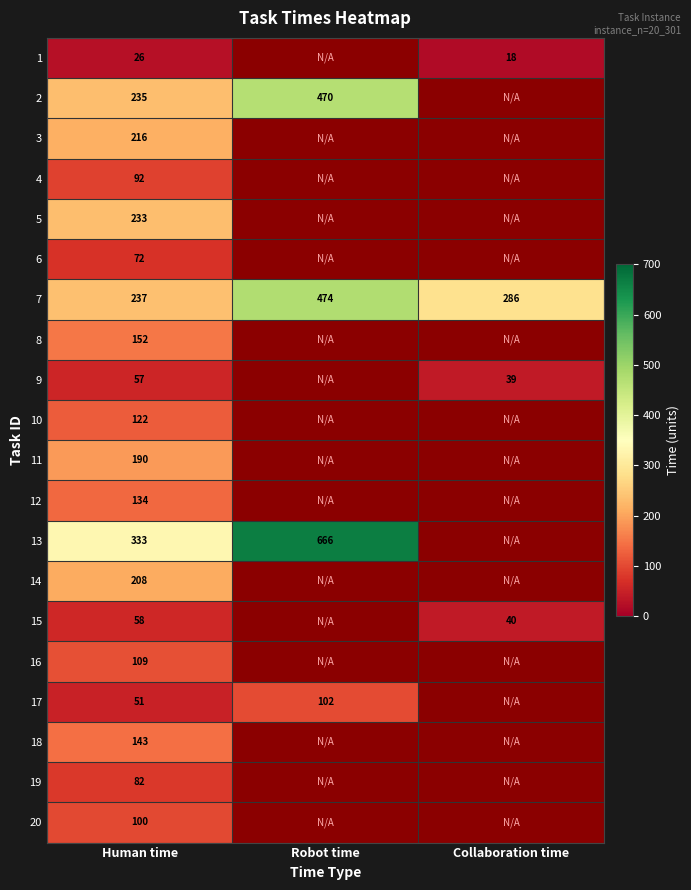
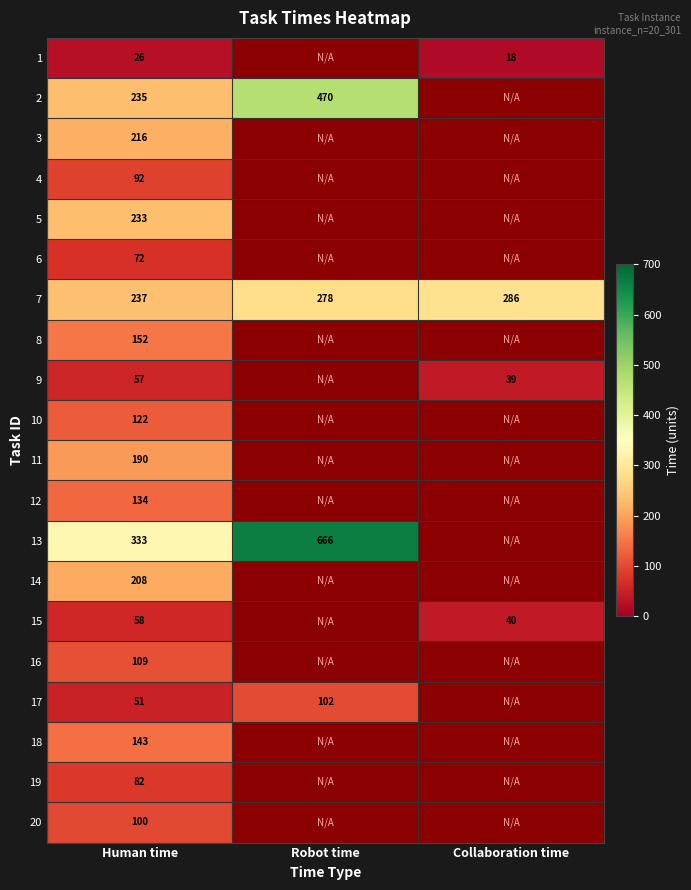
  {
    "1": {
      "Human time": 26,
      "Collaboration time": 18
    },
    "2": {
      "Human time": 235,
      "Robot time": 470
    },
    "3": {
      "Human time": 216
    },
    "4": {
      "Human time": 92
    },
    "5": {
      "Human time": 233
    },
    "6": {
      "Human time": 72
    },
    "7": {
      "Human time": 237,
-     "Robot time": 474,
+     "Robot time": 278,
      "Collaboration time": 286
    },
    "8": {
      "Human time": 152
    },
    "9": {
      "Human time": 57,
      "Collaboration time": 39
    },
    "10": {
      "Human time": 122
    },
    "11": {
      "Human time": 190
    },
    "12": {
      "Human time": 134
    },
    "13": {
      "Human time": 333,
      "Robot time": 666
    },
    "14": {
      "Human time": 208
    },
    "15": {
      "Human time": 58,
      "Collaboration time": 40
    },
    "16": {
      "Human time": 109
    },
    "17": {
      "Human time": 51,
      "Robot time": 102
    },
    "18": {
      "Human time": 143
    },
    "19": {
      "Human time": 82
    },
    "20": {
      "Human time": 100
    }
  }
